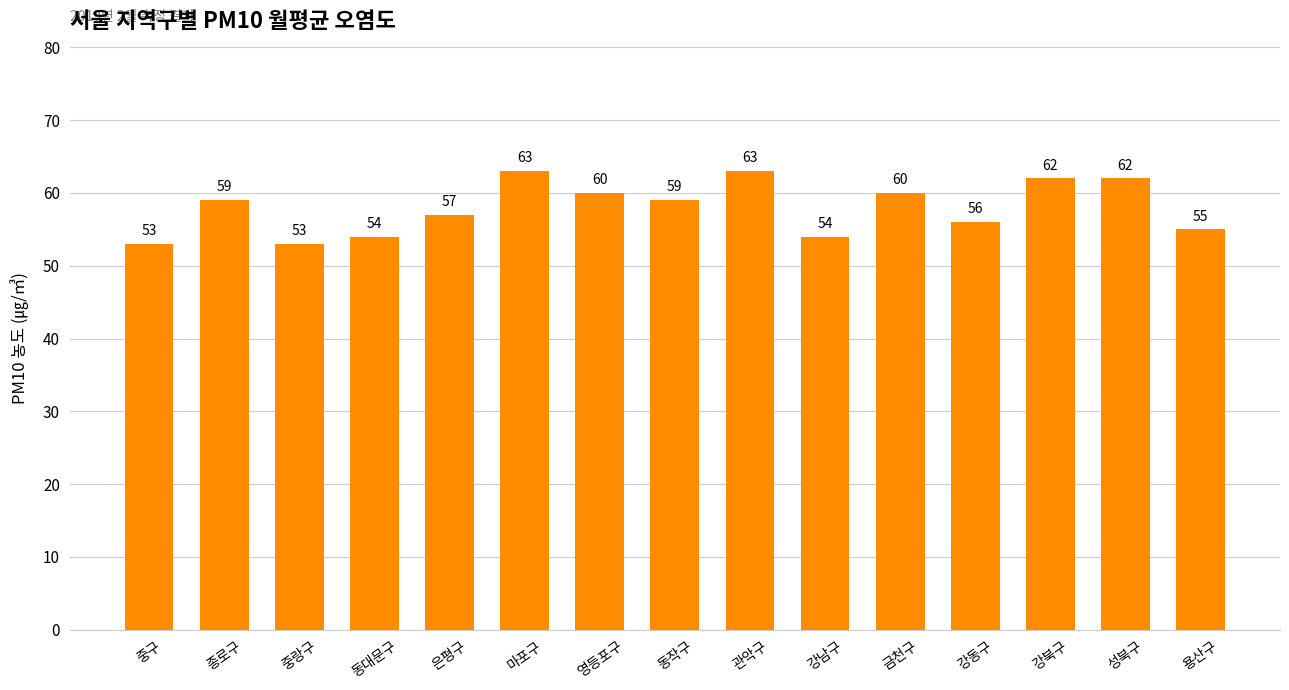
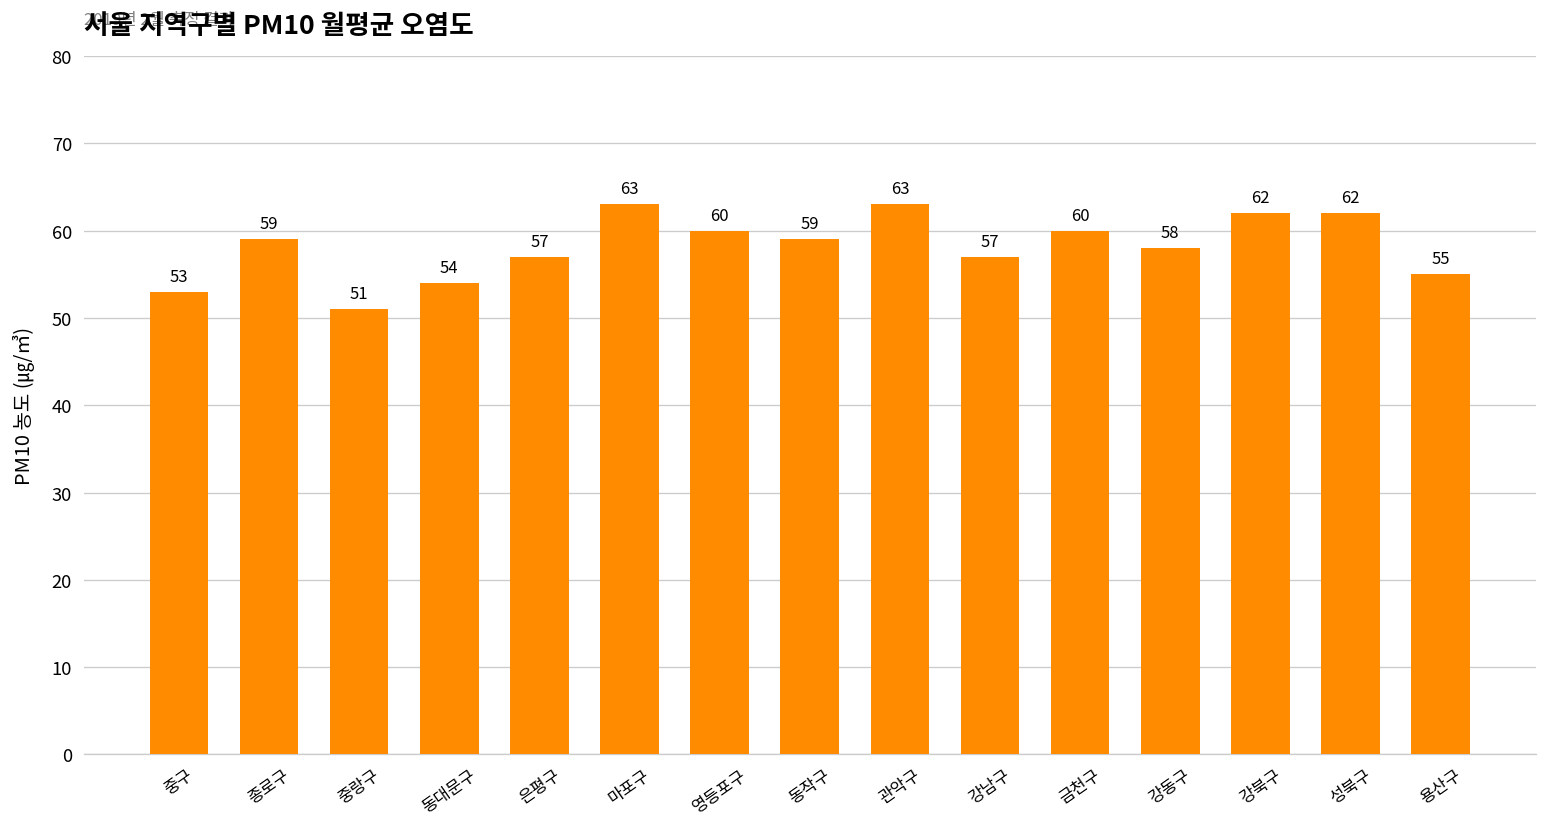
  {
    "중구": 53,
    "종로구": 59,
-   "중랑구": 53,
+   "중랑구": 51,
    "동대문구": 54,
    "은평구": 57,
    "마포구": 63,
    "영등포구": 60,
    "동작구": 59,
    "관악구": 63,
-   "강남구": 54,
+   "강남구": 57,
    "금천구": 60,
-   "강동구": 56,
+   "강동구": 58,
    "강북구": 62,
    "성북구": 62,
    "용산구": 55
  }
